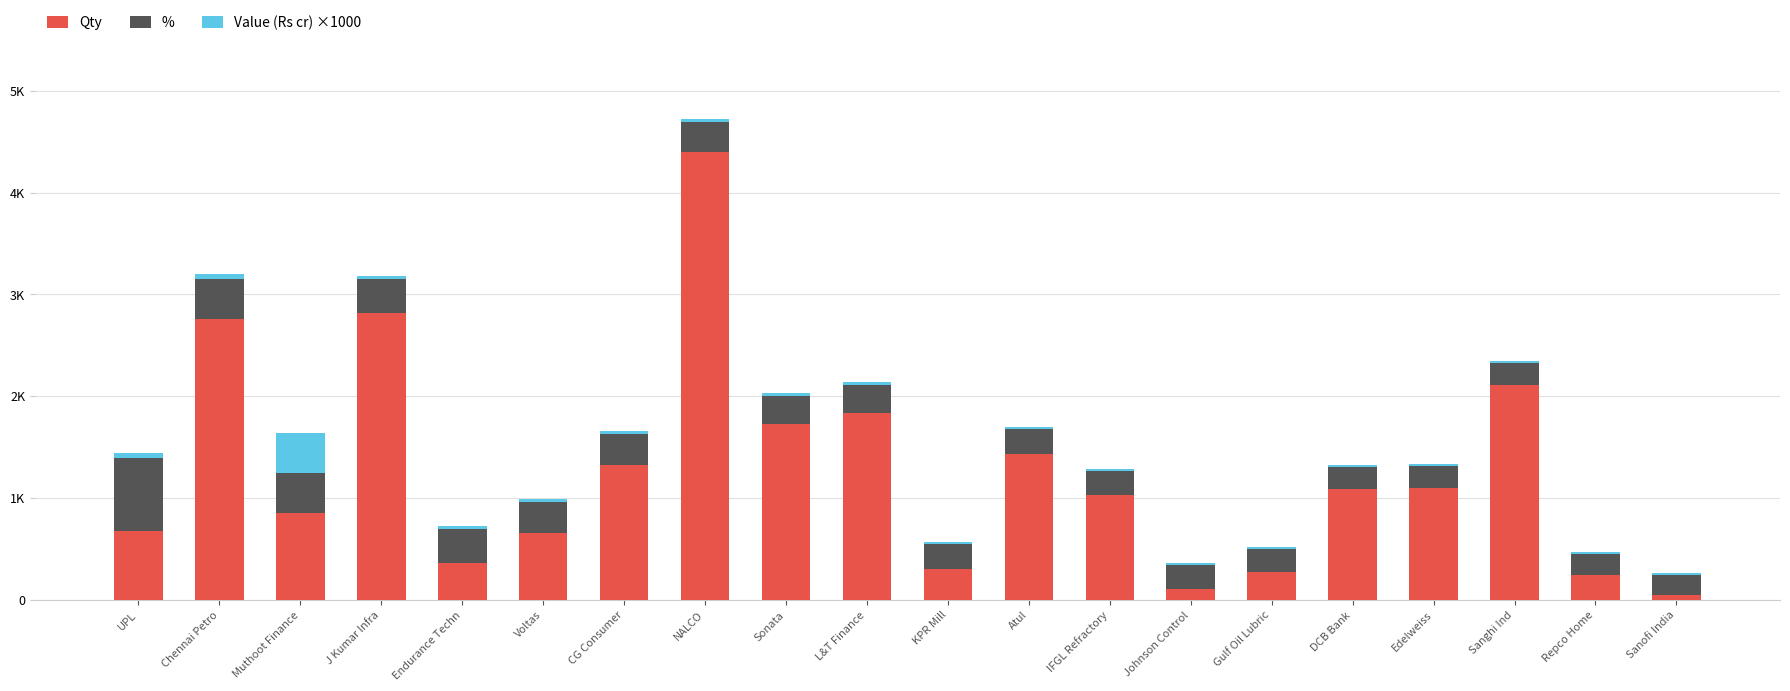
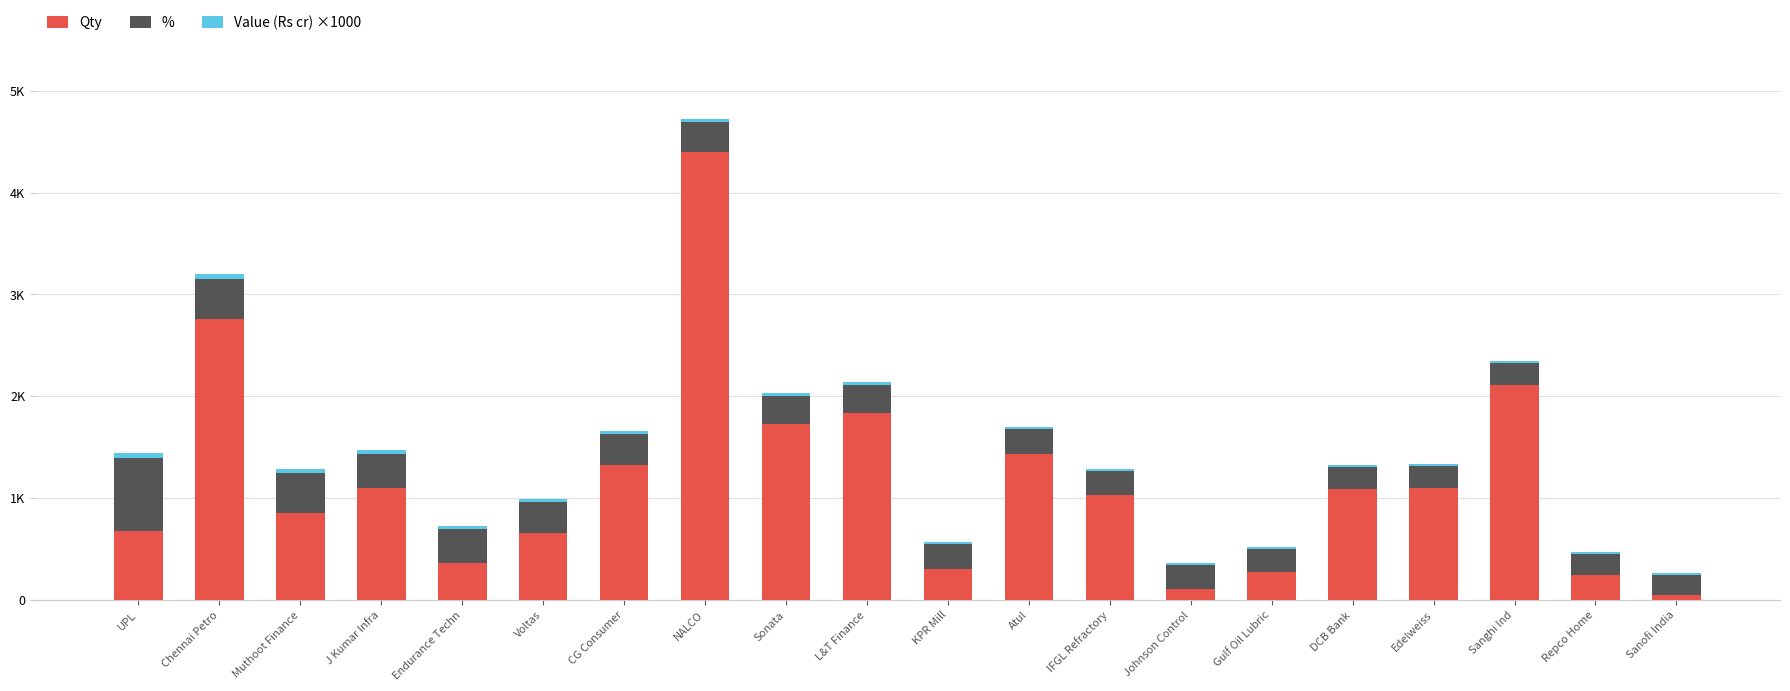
  {
    "Qty": {
      "UPL": 680,
      "Chennai Petro": 2760,
      "Muthoot Finance": 850,
-     "J Kumar Infra": 2820,
+     "J Kumar Infra": 1100,
      "Endurance Techn": 370,
      "Voltas": 660,
      "CG Consumer": 1330,
      "NALCO": 4400,
      "Sonata": 1730,
      "L&T Finance": 1840,
      "KPR Mill": 300,
      "Atul": 1430,
      "IFGL Refractory": 1030,
      "Johnson Control": 110,
      "Gulf Oil Lubric": 280,
      "DCB Bank": 1090,
      "Edelweiss": 1100,
      "Sanghi Ind": 2120,
      "Repco Home": 250,
      "Sanofi India": 50
    },
    "%": {
      "UPL": 710,
      "Chennai Petro": 400,
      "Muthoot Finance": 400,
      "J Kumar Infra": 340,
      "Endurance Techn": 330,
      "Voltas": 310,
      "CG Consumer": 310,
      "NALCO": 290,
      "Sonata": 270,
      "L&T Finance": 270,
      "KPR Mill": 250,
      "Atul": 250,
      "IFGL Refractory": 240,
      "Johnson Control": 230,
      "Gulf Oil Lubric": 230,
      "DCB Bank": 220,
      "Edelweiss": 220,
      "Sanghi Ind": 220,
      "Repco Home": 210,
      "Sanofi India": 200
    },
    "Value (Rs cr) ×1000": {
      "UPL": 50,
      "Chennai Petro": 40,
-     "Muthoot Finance": 390,
+     "Muthoot Finance": 40,
      "J Kumar Infra": 30,
      "Endurance Techn": 30,
      "Voltas": 30,
      "CG Consumer": 30,
      "NALCO": 30,
      "Sonata": 30,
      "L&T Finance": 30
    }
  }
